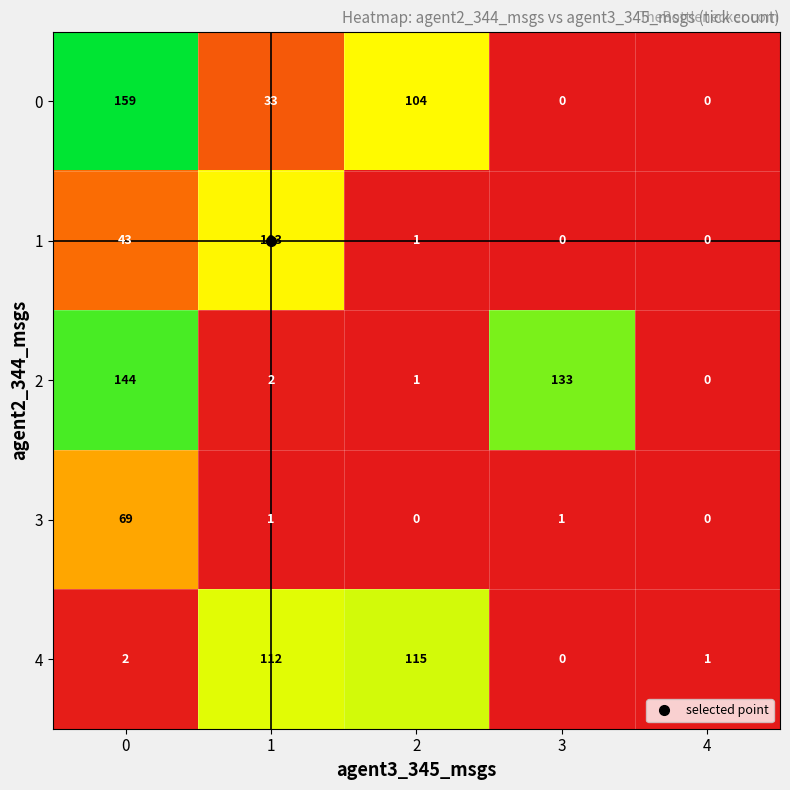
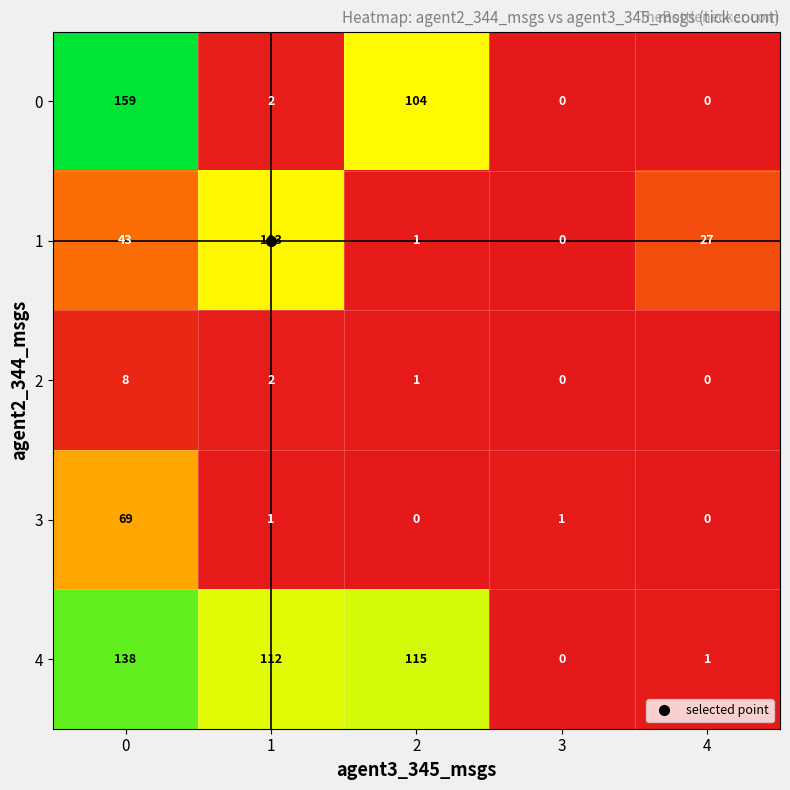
  {
    "0": {
      "0": 159,
-     "1": 33,
+     "1": 2,
      "2": 104,
      "3": 0,
      "4": 0
    },
    "1": {
      "0": 43,
      "2": 1,
      "3": 0,
-     "4": 0
+     "4": 27
    },
    "2": {
-     "0": 144,
+     "0": 8,
      "1": 2,
      "2": 1,
-     "3": 133,
+     "3": 0,
      "4": 0
    },
    "3": {
      "0": 69,
      "1": 1,
      "2": 0,
      "3": 1,
      "4": 0
    },
    "4": {
-     "0": 2,
+     "0": 138,
      "1": 112,
      "2": 115,
      "3": 0,
      "4": 1
    }
  }
